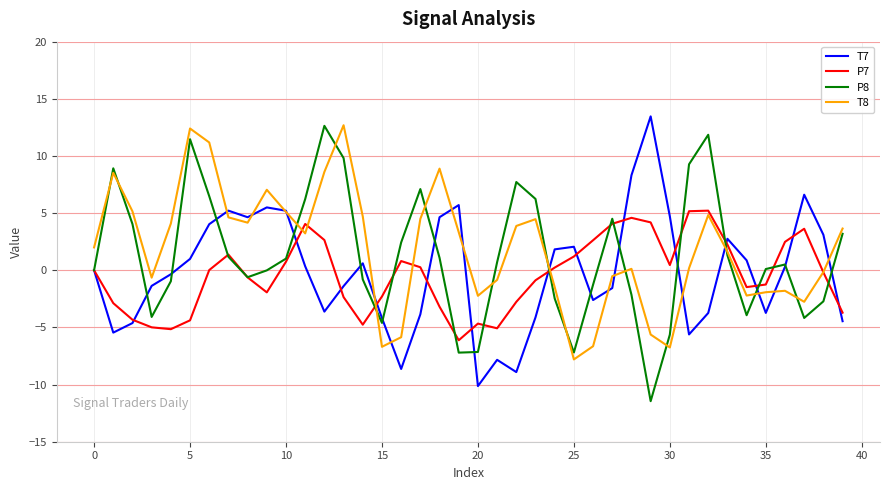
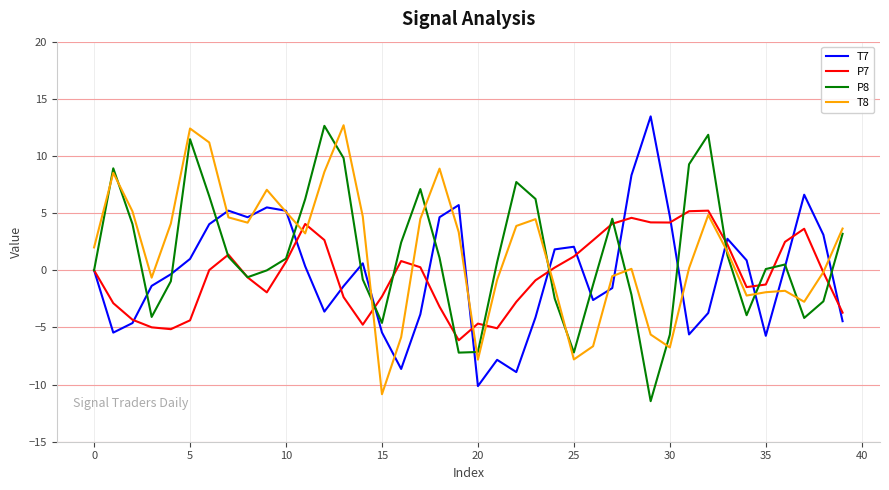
  {
    "T7": {
      "5": 1.0,
-     "15": -4.2,
+     "15": -5.4,
      "20": -10.1,
      "25": 2.1,
      "30": 4.7,
-     "35": -3.7
+     "35": -5.7
    },
    "P7": {
      "5": -4.4,
      "10": 0.8,
      "15": -2.3,
      "20": -4.7,
      "25": 1.2,
-     "30": 0.5,
+     "30": 4.2,
      "35": -1.2
    },
    "P8": {
      "5": 11.5,
      "10": 1.0,
      "15": -4.6,
      "20": -7.1,
      "25": -7.2,
      "30": -5.6,
      "35": 0.1
    },
    "T8": {
      "0": 2.0,
      "5": 12.4,
-     "15": -6.7,
-     "20": -2.2,
+     "15": -10.8,
+     "20": -7.8,
      "25": -7.8,
      "30": -6.8,
      "35": -1.9
    }
  }
